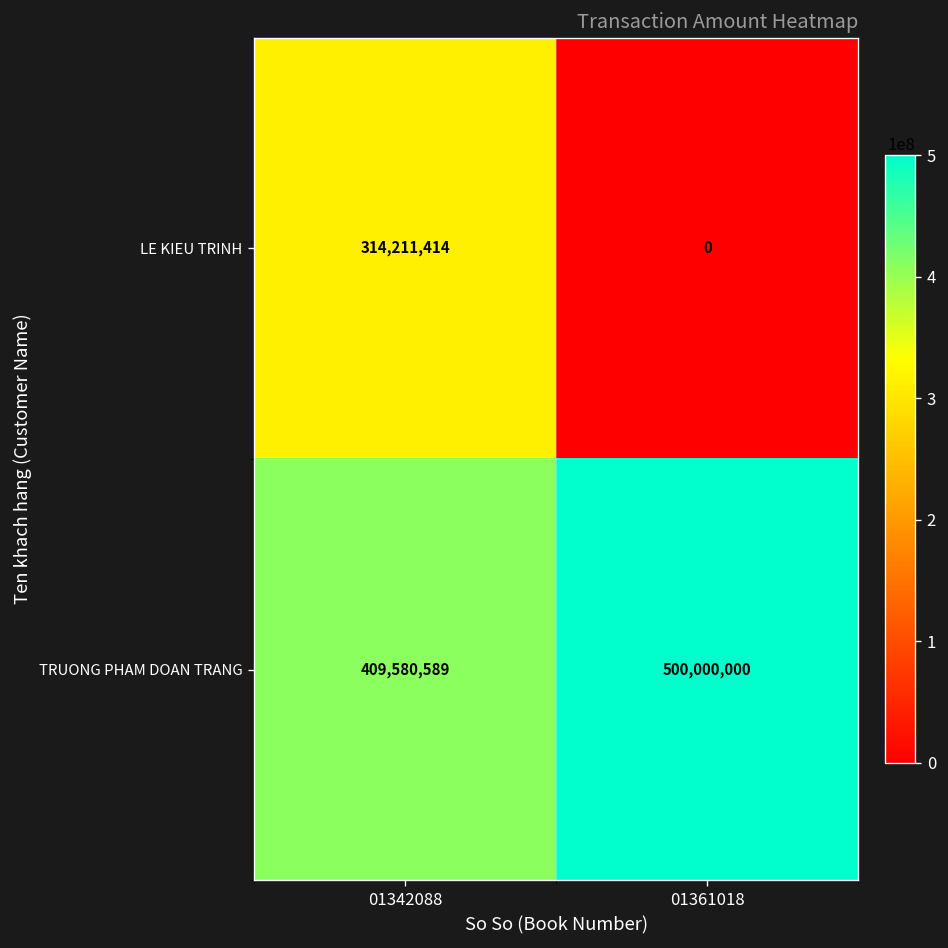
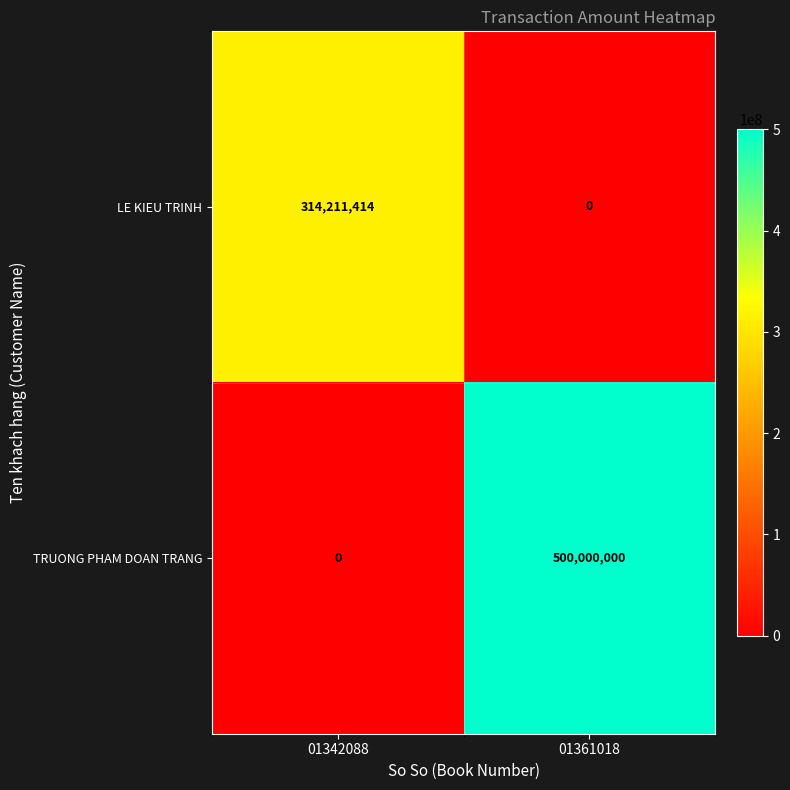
  {
    "LE KIEU TRINH": {
      "01342088": "314,211,414",
      "01361018": "0"
    },
    "TRUONG PHAM DOAN TRANG": {
-     "01342088": "409,580,589",
+     "01342088": "0",
      "01361018": "500,000,000"
    }
  }
